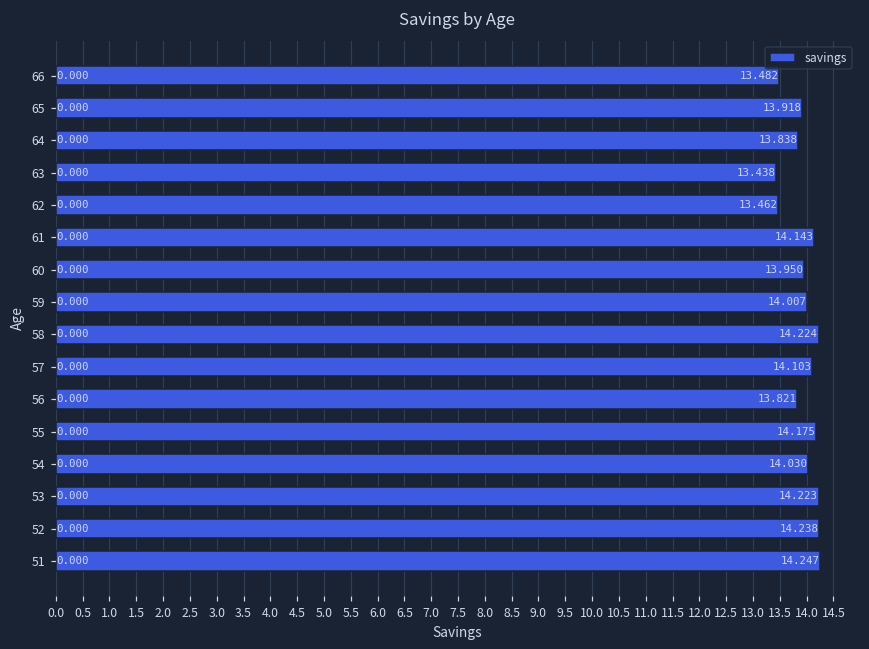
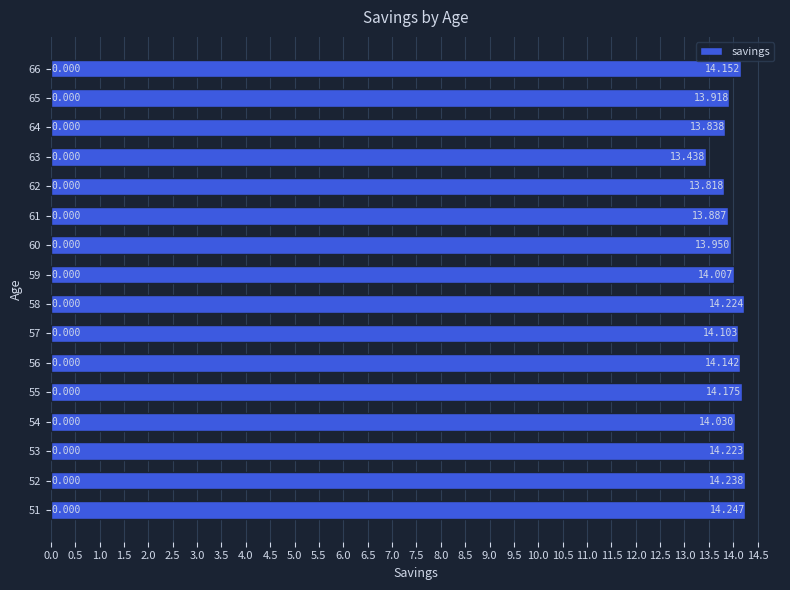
  {
-   "66": 13.482,
+   "66": 14.152,
    "65": 13.918,
    "64": 13.838,
    "63": 13.438,
-   "62": 13.462,
-   "61": 14.143,
+   "62": 13.818,
+   "61": 13.887,
    "60": 13.950,
    "59": 14.007,
    "58": 14.224,
    "57": 14.103,
-   "56": 13.821,
+   "56": 14.142,
    "55": 14.175,
    "54": 14.030,
    "53": 14.223,
    "52": 14.238,
    "51": 14.247
  }
